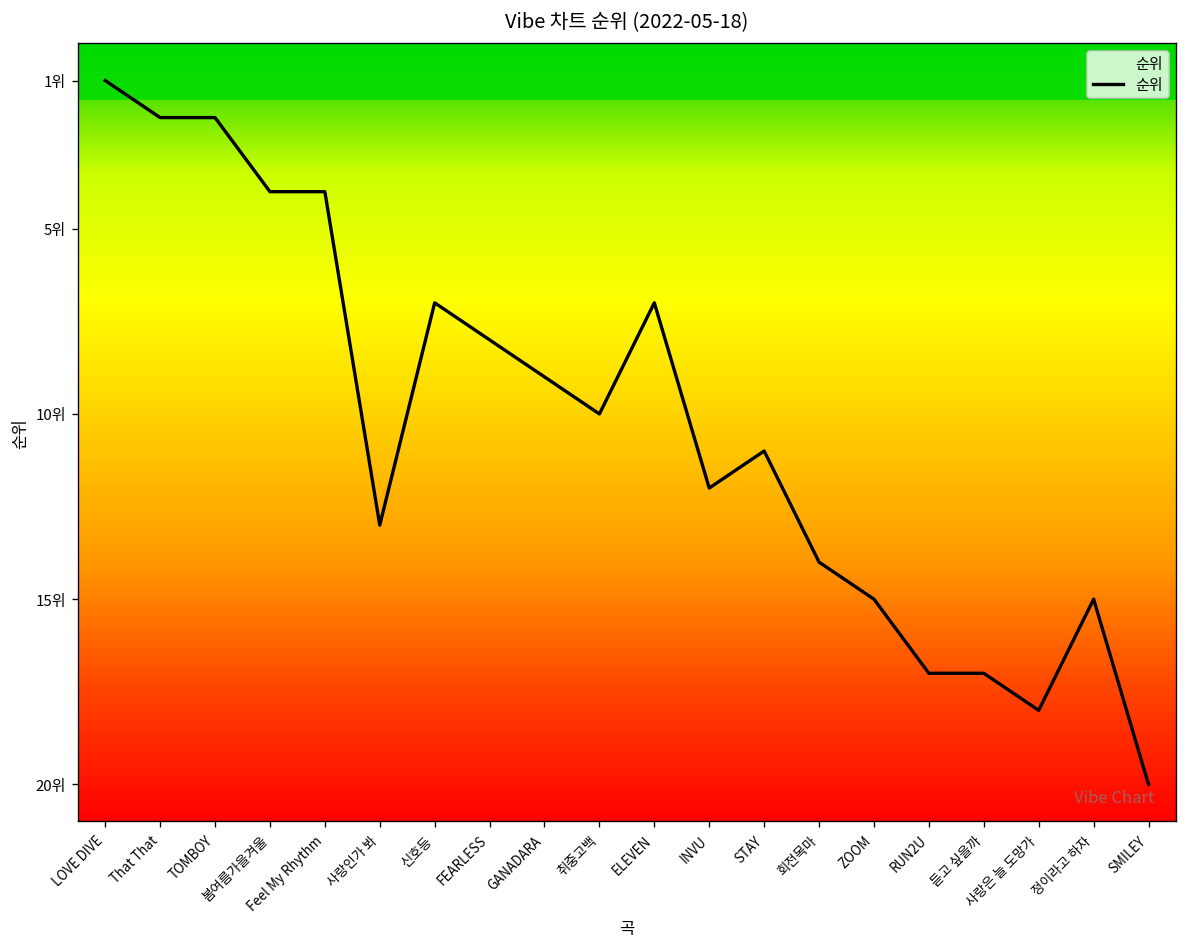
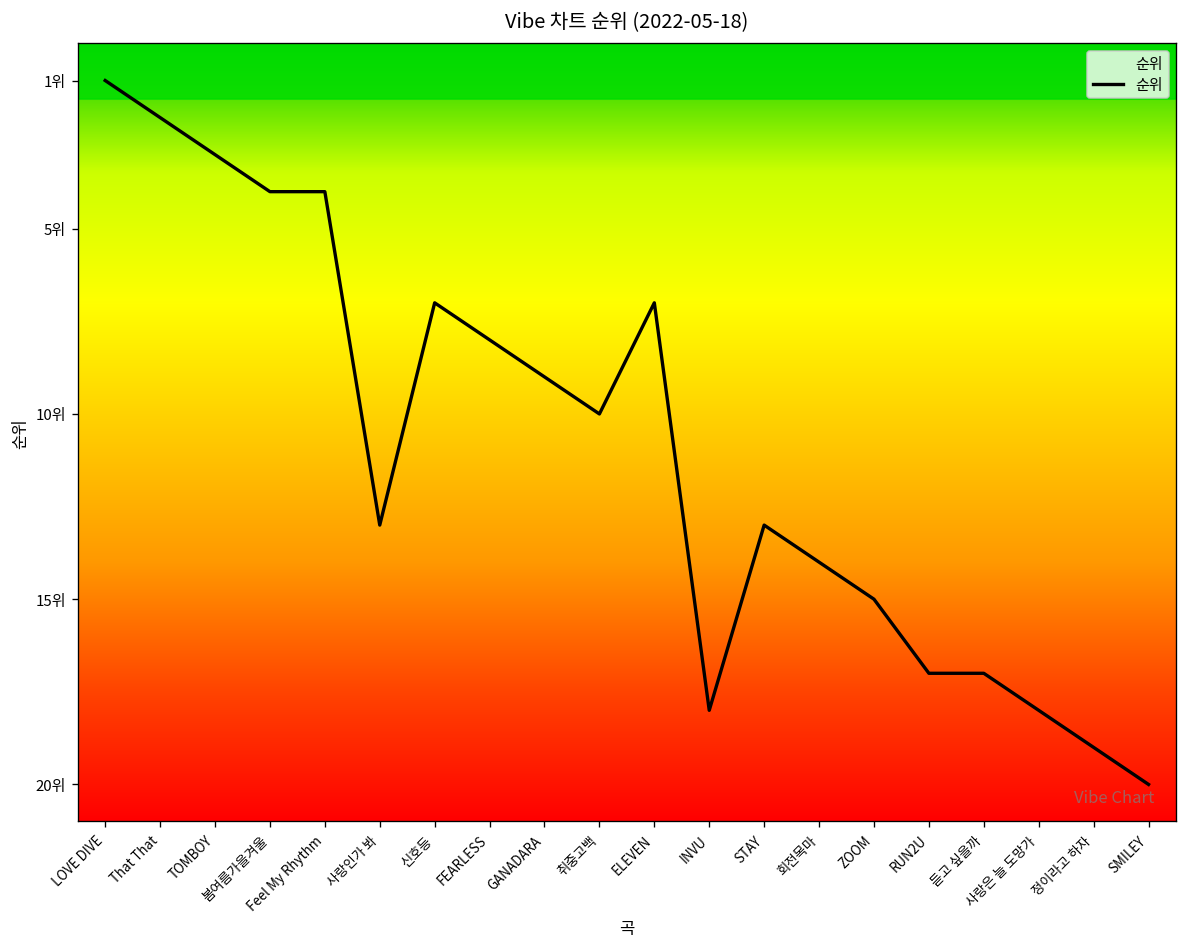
  {
    "That That": "2위",
-   "TOMBOY": "2위",
+   "TOMBOY": "3위",
    "봄여름가을겨울": "4위",
    "Feel My Rhythm": "4위",
    "사랑인가 봐": "13위",
    "신호등": "7위",
    "FEARLESS": "8위",
    "GANADARA": "9위",
    "취중고백": "10위",
    "ELEVEN": "7위",
-   "INVU": "12위",
-   "STAY": "11위",
+   "INVU": "18위",
+   "STAY": "13위",
    "회전목마": "14위",
    "ZOOM": "15위",
    "RUN2U": "17위",
    "듣고 싶을까": "17위",
    "사랑은 늘 도망가": "18위",
-   "정이라고 하자": "15위",
+   "정이라고 하자": "19위",
    "SMILEY": "20위"
  }
